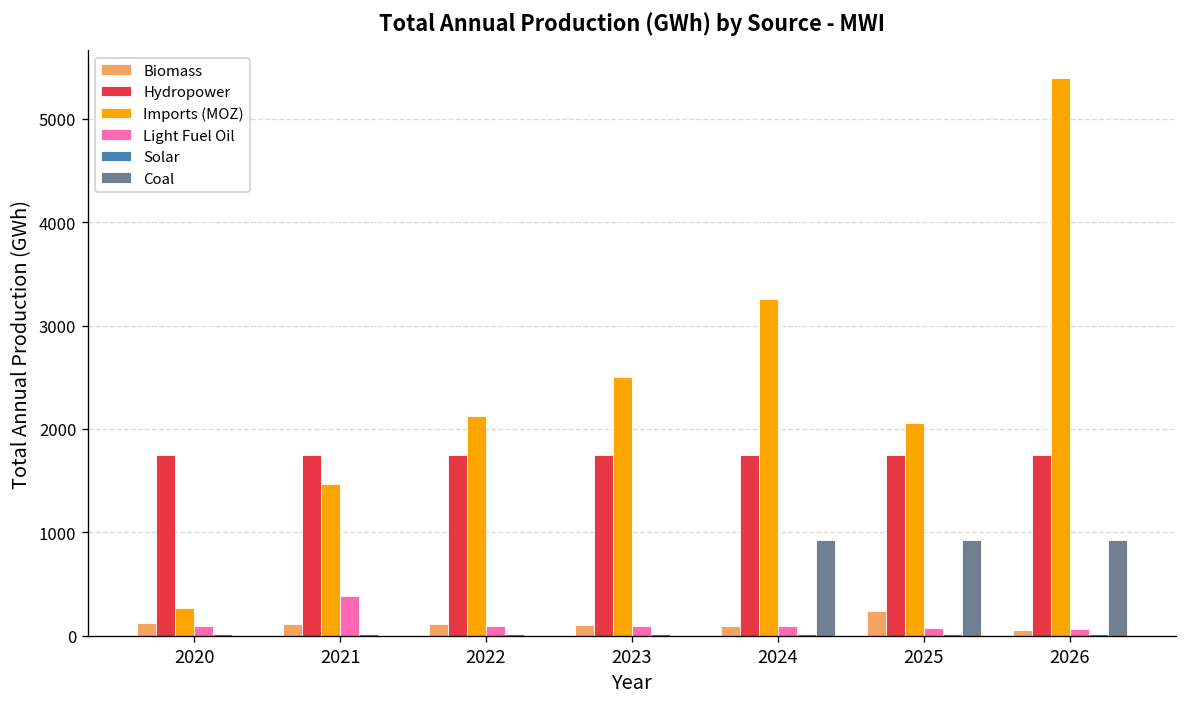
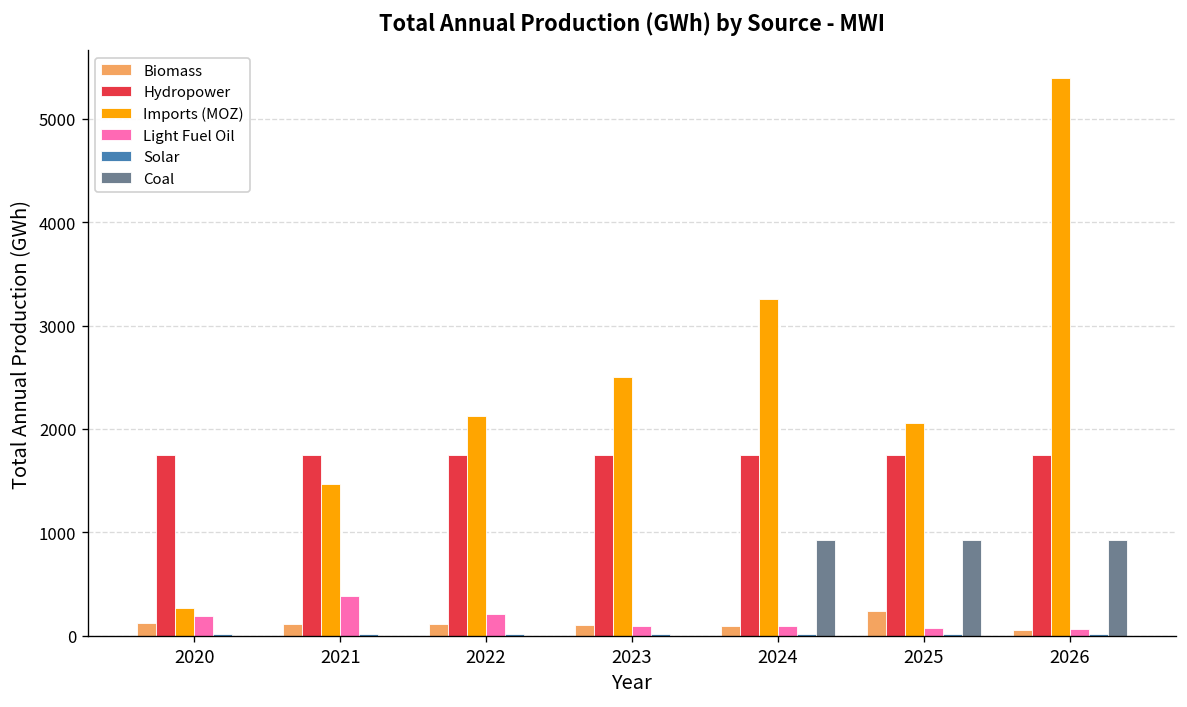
  {
    "Biomass": {
      "2020": 100,
      "2021": 100,
      "2022": 100,
      "2023": 100,
      "2024": 100,
      "2025": 200,
      "2026": 100
    },
    "Hydropower": {
      "2020": 1700,
      "2021": 1700,
      "2022": 1700,
      "2023": 1700,
      "2024": 1700,
      "2025": 1700,
      "2026": 1700
    },
    "Imports (MOZ)": {
      "2020": 300,
      "2021": 1500,
      "2022": 2100,
      "2023": 2500,
      "2024": 3300,
      "2025": 2100,
      "2026": 5400
    },
    "Light Fuel Oil": {
-     "2020": 100,
+     "2020": 200,
      "2021": 400,
-     "2022": 100,
+     "2022": 200,
      "2023": 100,
      "2024": 100,
      "2025": 100,
      "2026": 100
    }
  }
